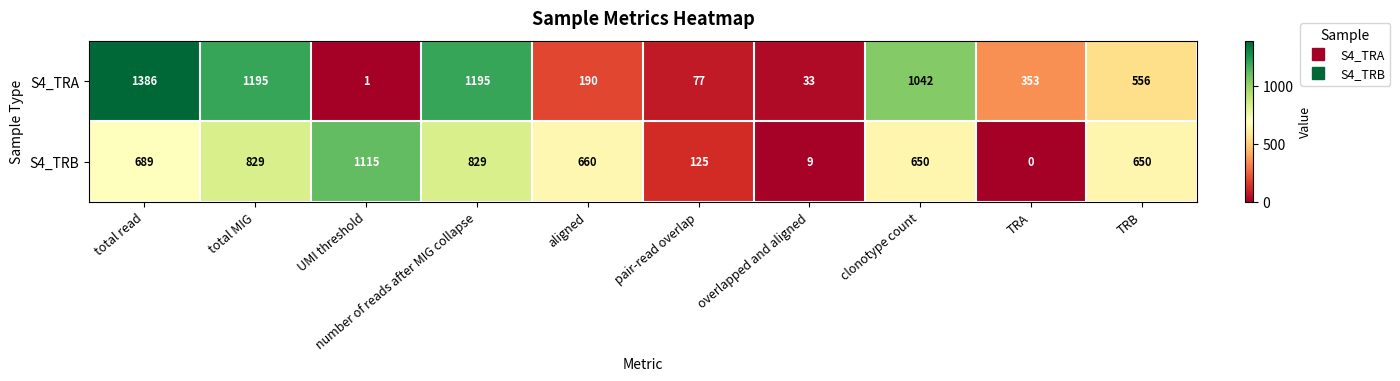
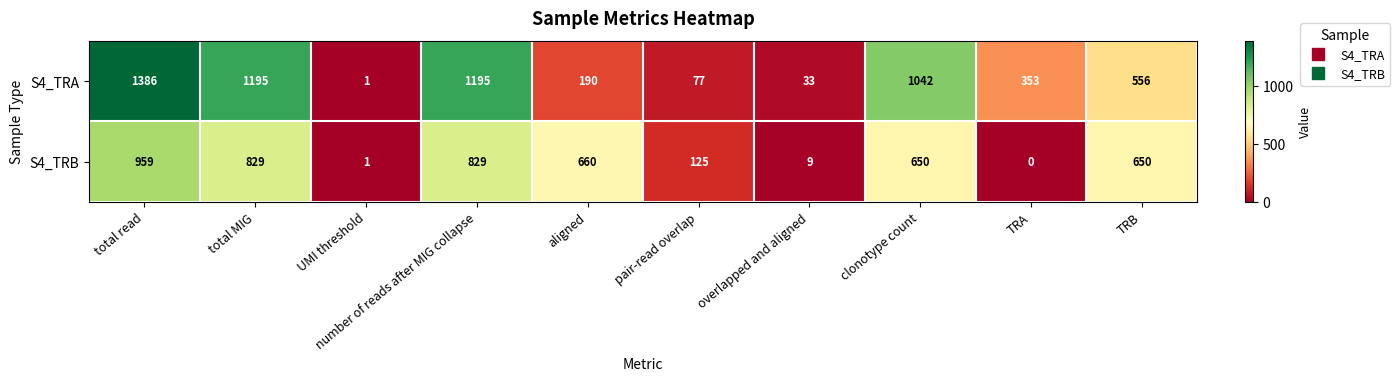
  {
    "S4_TRA": {
      "total read": 1386,
      "total MIG": 1195,
      "UMI threshold": 1,
      "number of reads after MIG collapse": 1195,
      "aligned": 190,
      "pair-read overlap": 77,
      "overlapped and aligned": 33,
      "clonotype count": 1042,
      "TRA": 353,
      "TRB": 556
    },
    "S4_TRB": {
-     "total read": 689,
+     "total read": 959,
      "total MIG": 829,
-     "UMI threshold": 1115,
+     "UMI threshold": 1,
      "number of reads after MIG collapse": 829,
      "aligned": 660,
      "pair-read overlap": 125,
      "overlapped and aligned": 9,
      "clonotype count": 650,
      "TRA": 0,
      "TRB": 650
    }
  }
